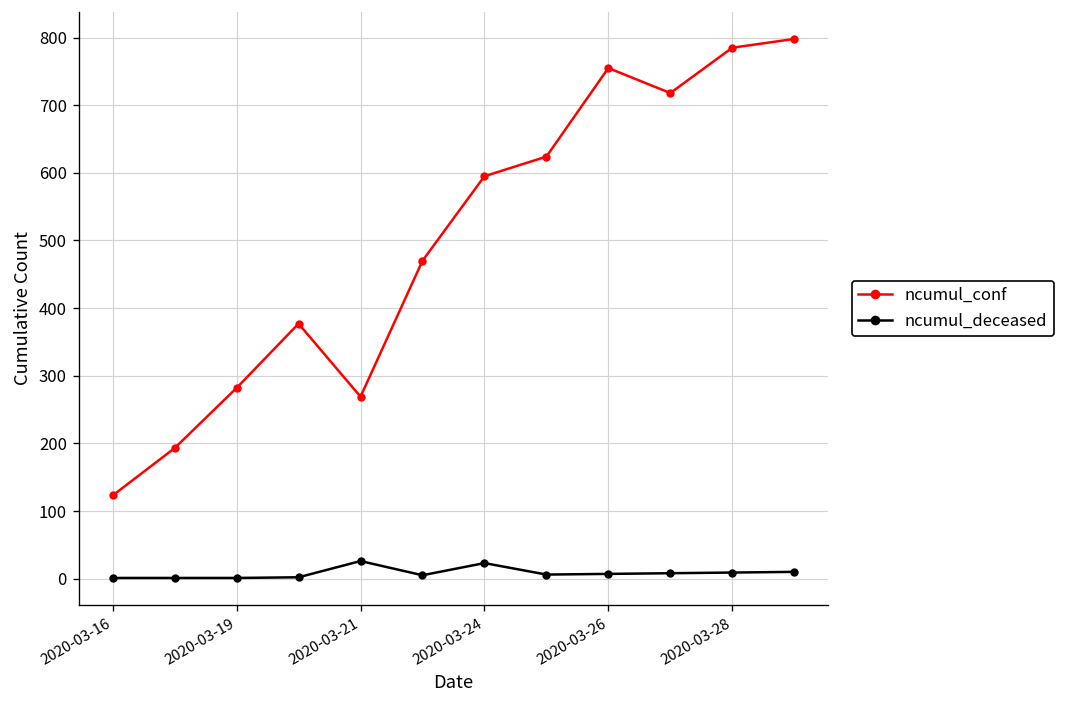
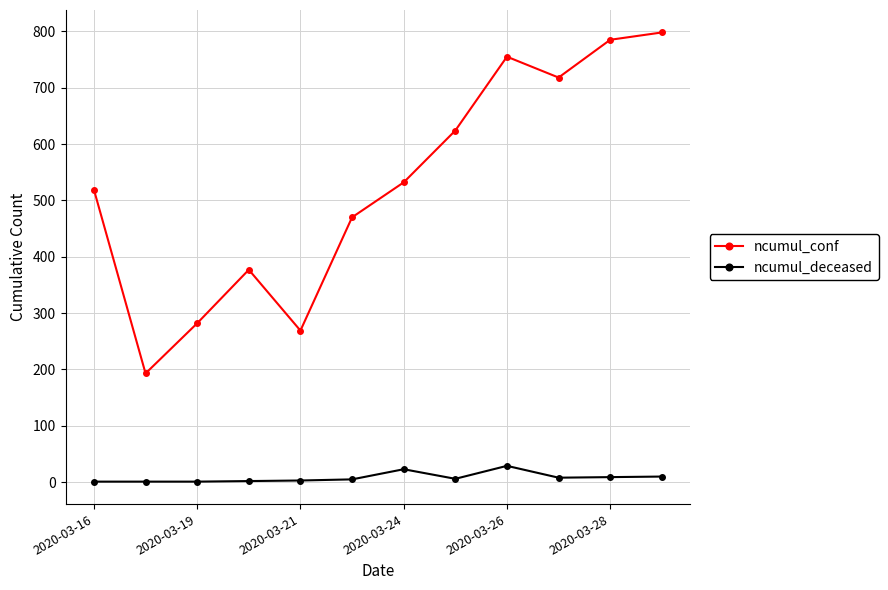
  {
    "ncumul_conf": {
-     "2020-03-16": 120,
+     "2020-03-16": 520,
      "2020-03-19": 280,
      "2020-03-21": 270,
-     "2020-03-24": 600,
+     "2020-03-24": 530,
      "2020-03-26": 760,
      "2020-03-28": 790
    },
    "ncumul_deceased": {
      "2020-03-16": 0,
      "2020-03-19": 0,
-     "2020-03-21": 30,
+     "2020-03-21": 0,
      "2020-03-24": 20,
-     "2020-03-26": 10,
+     "2020-03-26": 30,
      "2020-03-28": 10
    }
  }
